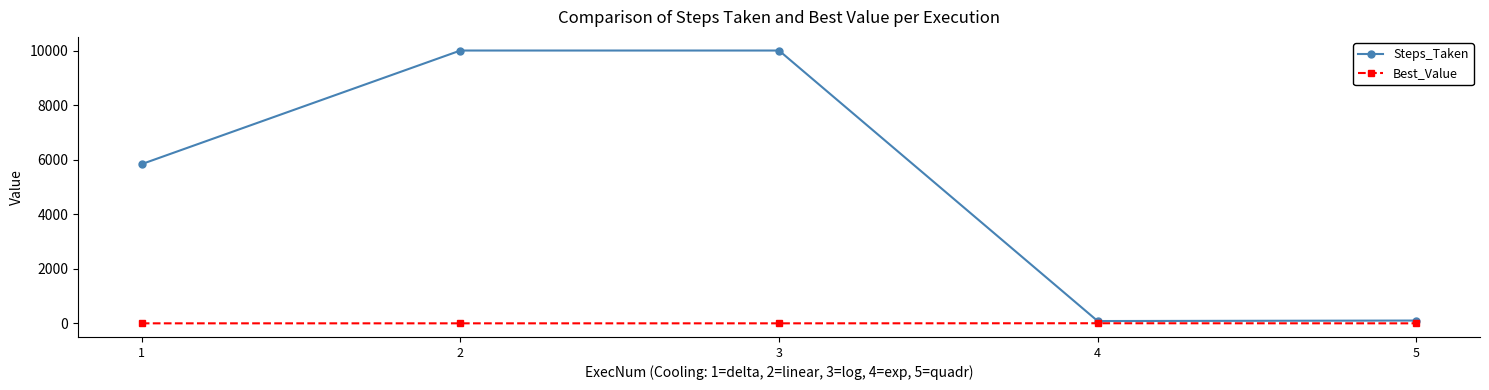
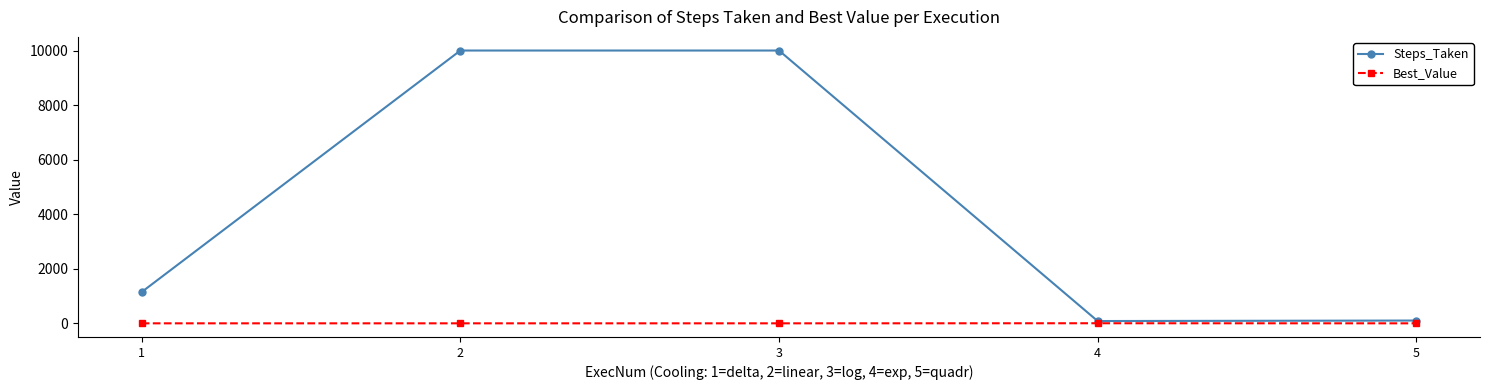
  {
    "Steps_Taken": {
-     "1": 5800,
+     "1": 1200,
      "2": 10000,
      "3": 10000,
      "5": 100
    },
    "Best_Value": {
      "1": 0,
      "2": 0,
      "3": 0,
      "5": 0
    }
  }
